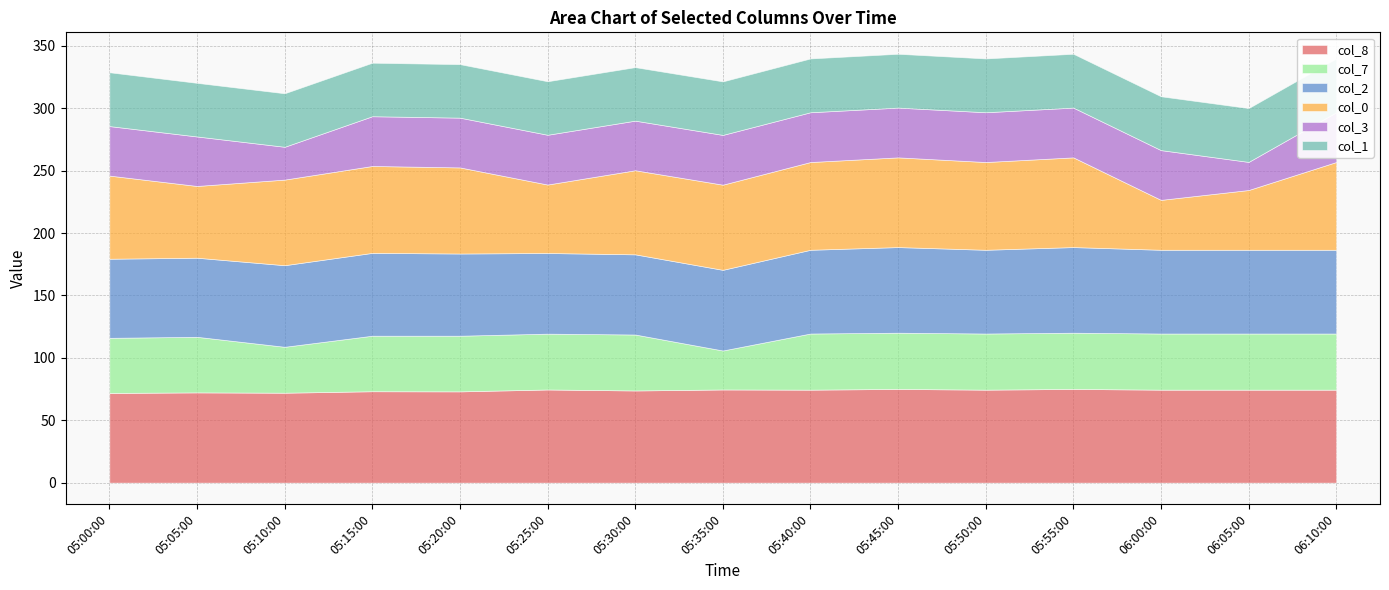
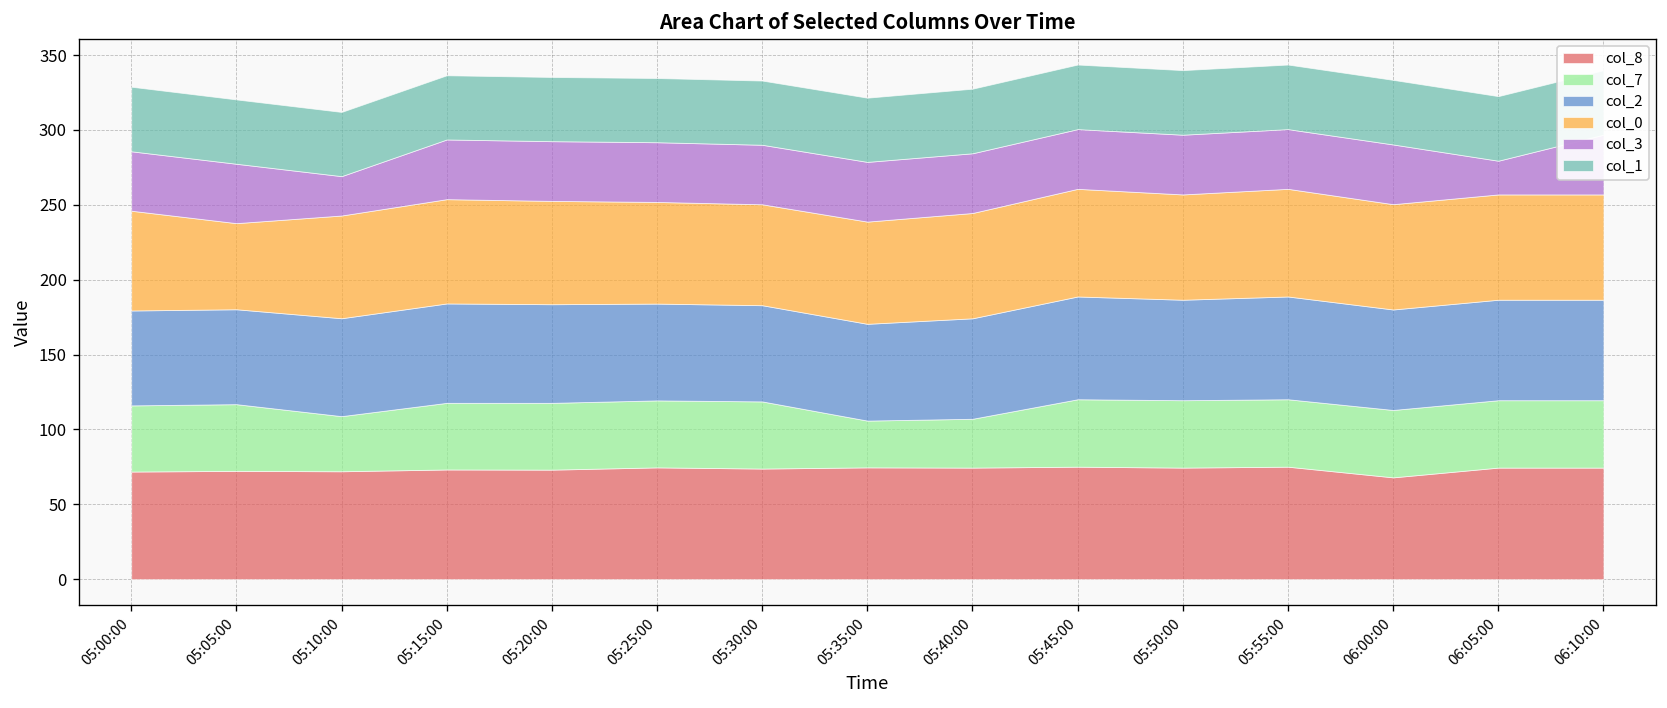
  {
    "col_8": {
      "05:00:00": 72,
      "05:05:00": 72,
      "05:10:00": 72,
      "05:15:00": 73,
      "05:20:00": 73,
      "05:25:00": 75,
      "05:30:00": 74,
      "05:35:00": 75,
      "05:40:00": 74,
      "05:45:00": 75,
      "05:50:00": 74,
      "05:55:00": 75,
-     "06:00:00": 74,
+     "06:00:00": 68,
      "06:05:00": 74,
      "06:10:00": 74
    },
    "col_7": {
      "05:00:00": 44,
      "05:05:00": 45,
      "05:10:00": 37,
      "05:15:00": 44,
      "05:20:00": 45,
      "05:25:00": 45,
      "05:30:00": 45,
      "05:35:00": 31,
-     "05:40:00": 45,
+     "05:40:00": 33,
      "05:45:00": 45,
      "05:50:00": 45,
      "05:55:00": 45,
      "06:00:00": 45,
      "06:05:00": 45,
      "06:10:00": 45
    },
    "col_2": {
      "05:00:00": 63,
      "05:05:00": 63,
      "05:10:00": 65,
      "05:15:00": 66,
      "05:20:00": 66,
      "05:25:00": 65,
      "05:30:00": 64,
      "05:35:00": 65,
      "05:40:00": 67,
      "05:45:00": 69,
      "05:50:00": 67,
      "05:55:00": 69,
      "06:00:00": 67,
      "06:05:00": 67,
      "06:10:00": 67
    },
    "col_0": {
      "05:00:00": 67,
      "05:05:00": 58,
      "05:10:00": 69,
      "05:15:00": 70,
      "05:20:00": 69,
-     "05:25:00": 55,
+     "05:25:00": 68,
      "05:30:00": 67,
      "05:35:00": 68,
      "05:40:00": 70,
      "05:45:00": 72,
      "05:50:00": 70,
      "05:55:00": 72,
-     "06:00:00": 40,
-     "06:05:00": 48,
+     "06:00:00": 70,
+     "06:05:00": 70,
      "06:10:00": 70
    },
    "col_3": {
      "05:00:00": 40,
      "05:05:00": 40,
      "05:10:00": 26,
      "05:15:00": 40,
      "05:20:00": 40,
      "05:25:00": 40,
      "05:30:00": 40,
      "05:35:00": 40,
      "05:40:00": 40,
      "05:45:00": 40,
      "05:50:00": 40,
      "05:55:00": 40,
      "06:00:00": 40,
      "06:05:00": 23
    },
    "col_1": {
      "05:00:00": 43,
      "05:05:00": 43,
      "05:10:00": 43,
      "05:15:00": 43,
      "05:20:00": 43,
      "05:25:00": 43,
      "05:30:00": 43,
      "05:35:00": 43,
      "05:40:00": 43,
      "05:45:00": 43,
      "05:50:00": 43,
      "05:55:00": 43,
      "06:00:00": 43,
      "06:05:00": 43
    }
  }
